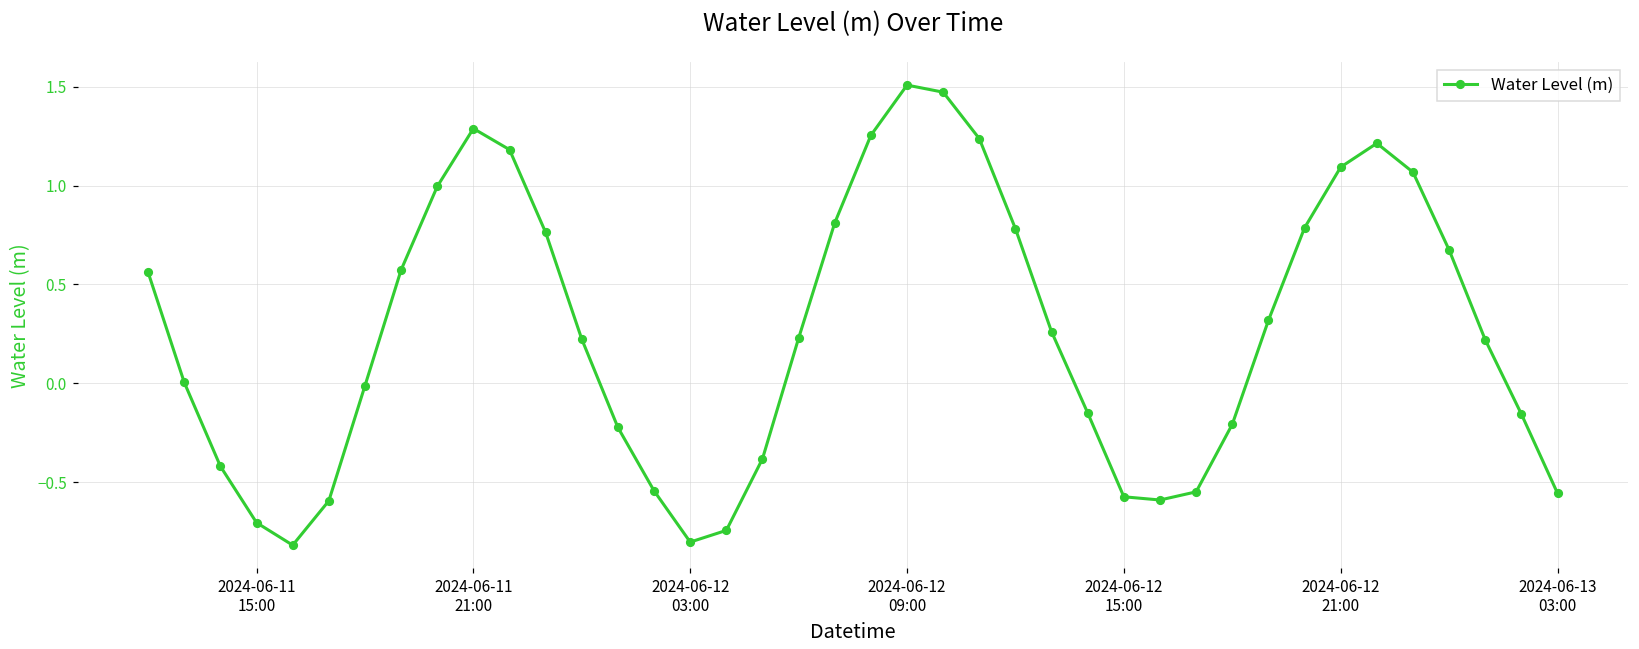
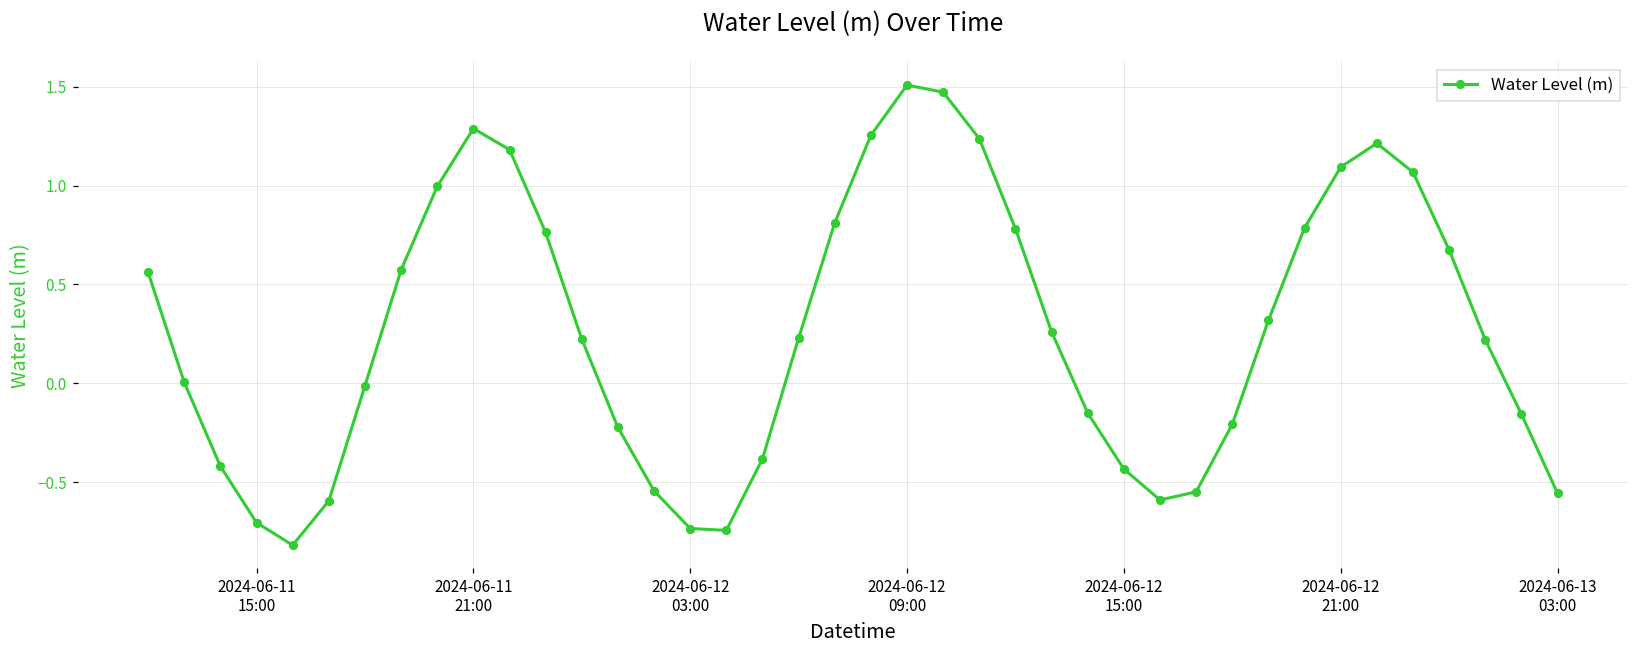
  {
    "2024-06-11 15:00": -0.70,
    "2024-06-11 21:00": 1.29,
-   "2024-06-12 03:00": -0.80,
+   "2024-06-12 03:00": -0.73,
    "2024-06-12 09:00": 1.51,
-   "2024-06-12 15:00": -0.57,
+   "2024-06-12 15:00": -0.43,
    "2024-06-12 21:00": 1.09,
    "2024-06-13 03:00": -0.56
  }
